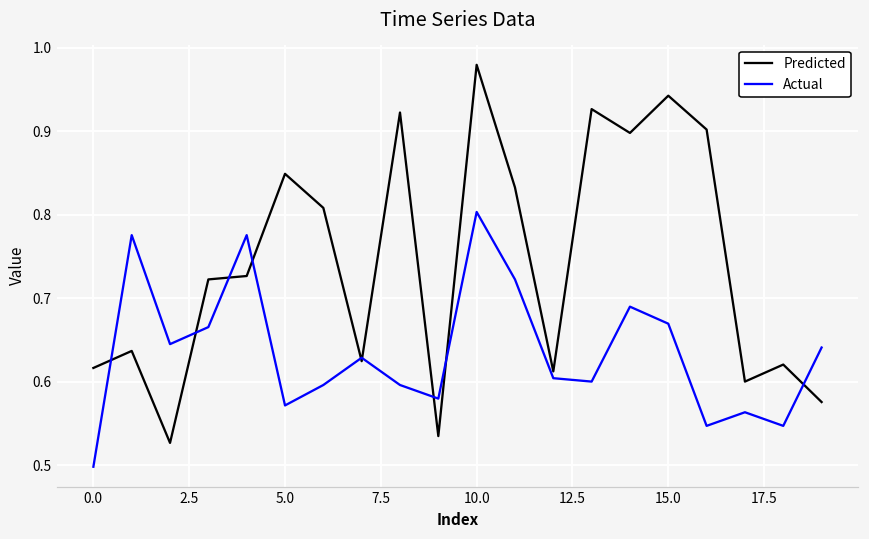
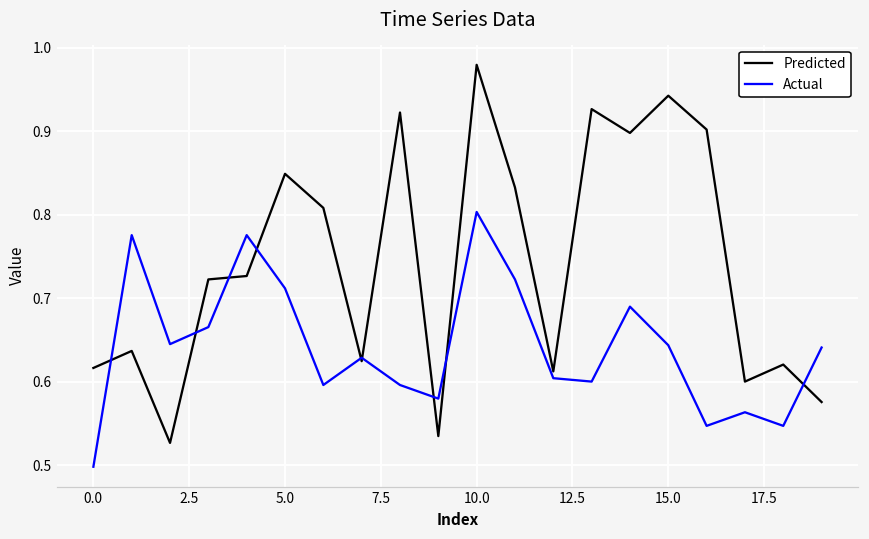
  {
    "Predicted": {
      "0.0": 0.62,
      "5.0": 0.85,
      "10.0": 0.98,
      "15.0": 0.94
    },
    "Actual": {
      "0.0": 0.50,
-     "5.0": 0.57,
+     "5.0": 0.71,
      "10.0": 0.80,
-     "15.0": 0.67
+     "15.0": 0.64
    }
  }
